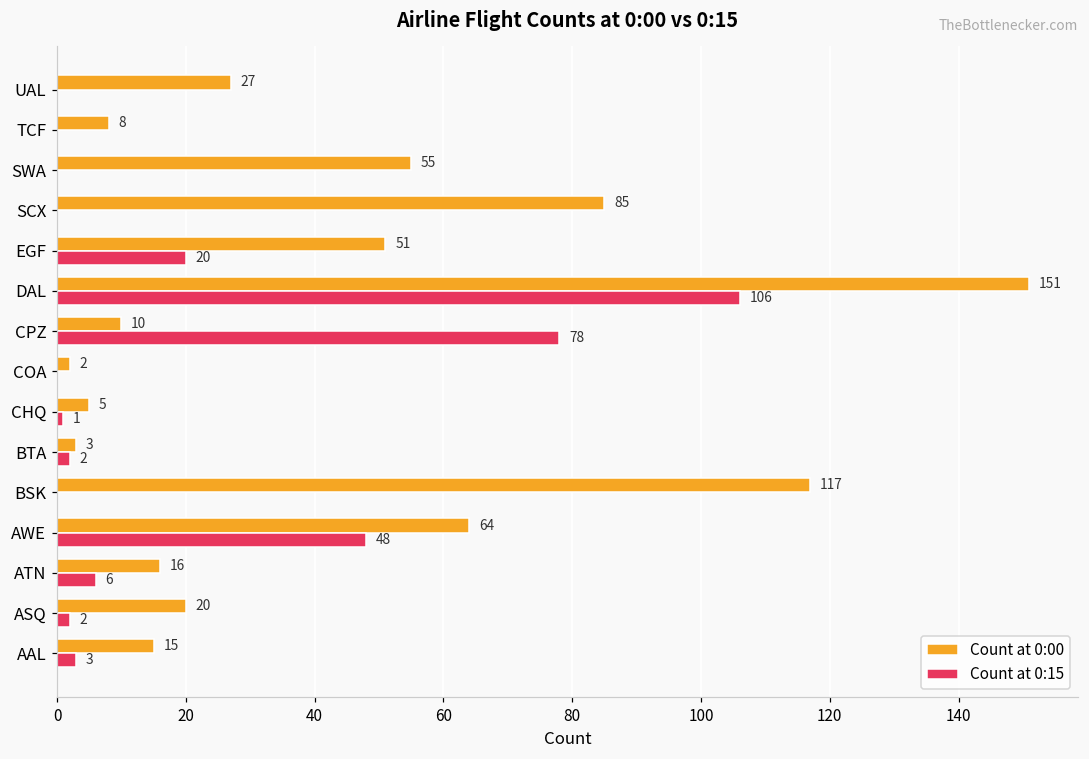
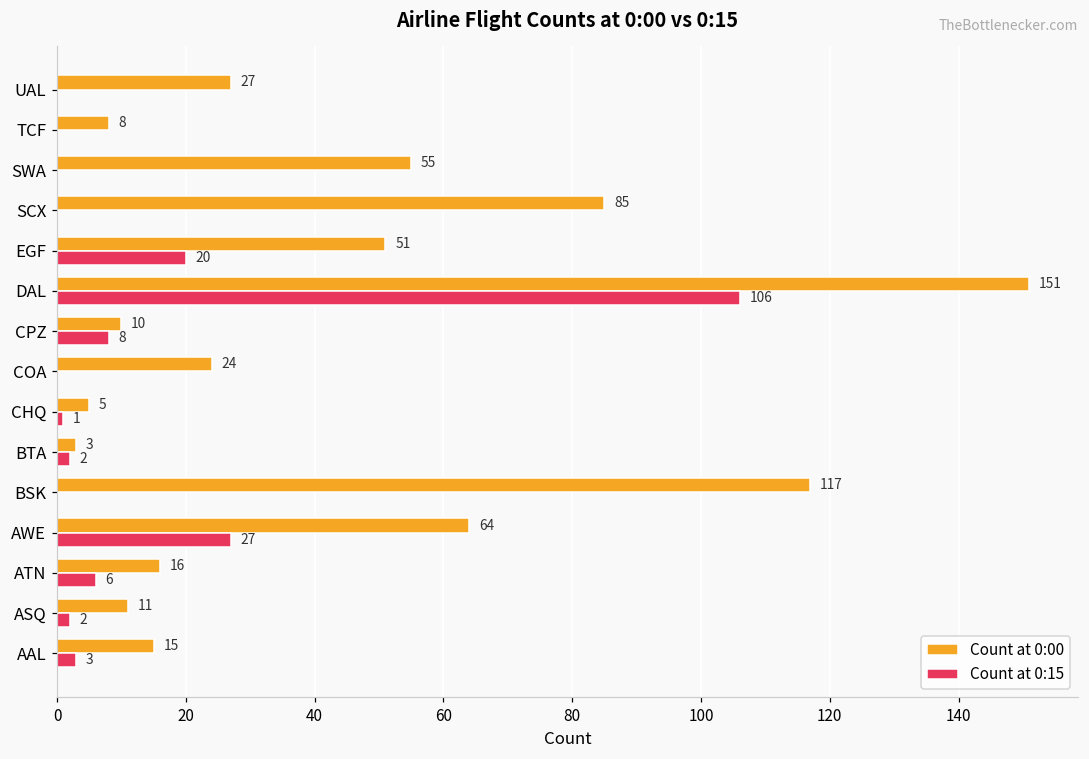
  {
    "Count at 0:00": {
      "UAL": 27,
      "TCF": 8,
      "SWA": 55,
      "SCX": 85,
      "EGF": 51,
      "DAL": 151,
      "CPZ": 10,
-     "COA": 2,
+     "COA": 24,
      "CHQ": 5,
      "BTA": 3,
      "BSK": 117,
      "AWE": 64,
      "ATN": 16,
-     "ASQ": 20,
+     "ASQ": 11,
      "AAL": 15
    },
    "Count at 0:15": {
      "EGF": 20,
      "DAL": 106,
-     "CPZ": 78,
+     "CPZ": 8,
      "CHQ": 1,
      "BTA": 2,
-     "AWE": 48,
+     "AWE": 27,
      "ATN": 6,
      "ASQ": 2,
      "AAL": 3
    }
  }
